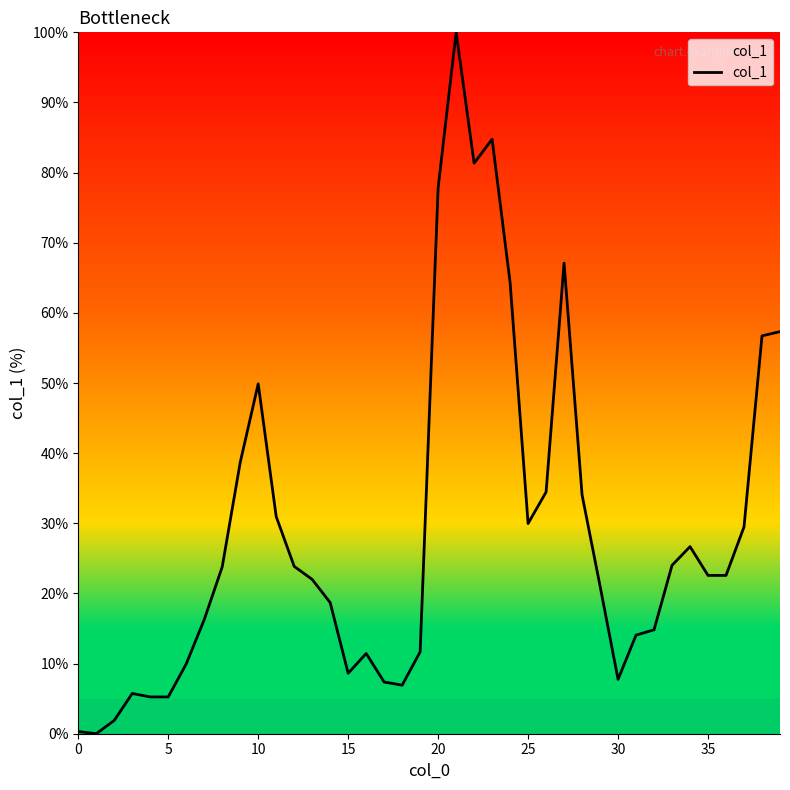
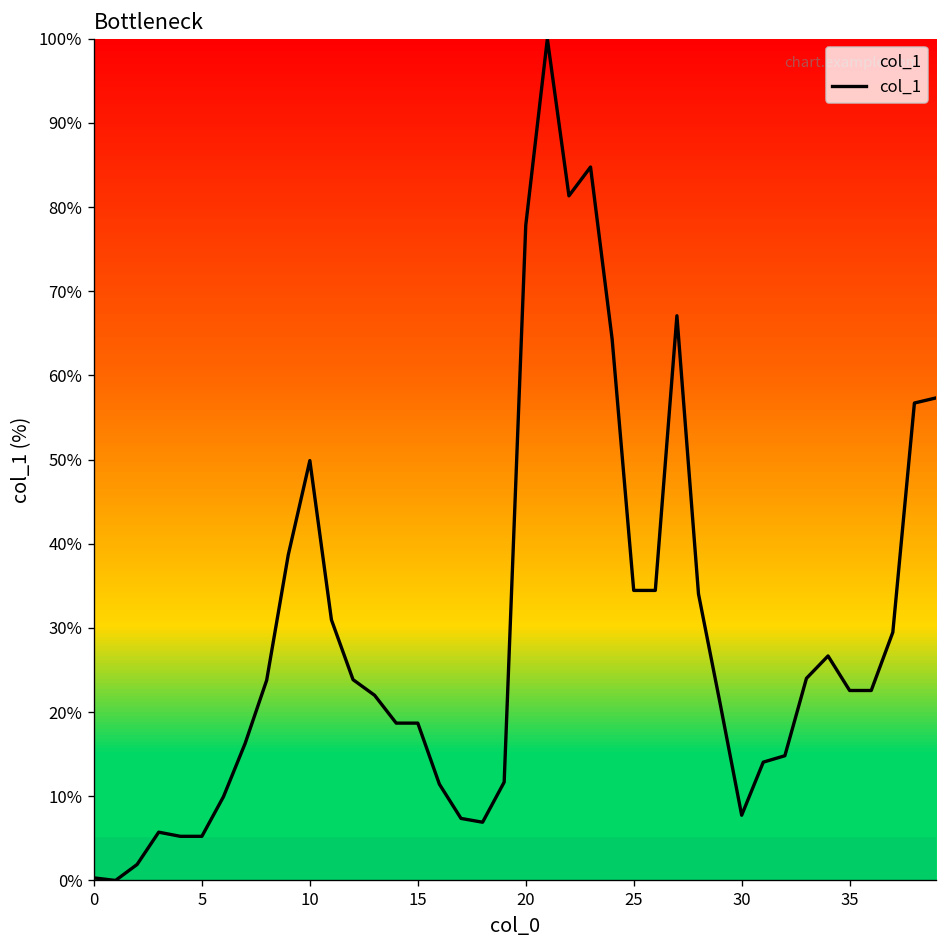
  {
    "5": "5%",
    "10": "50%",
-   "15": "9%",
+   "15": "19%",
    "20": "78%",
-   "25": "30%",
+   "25": "34%",
    "30": "8%",
    "35": "23%"
  }
